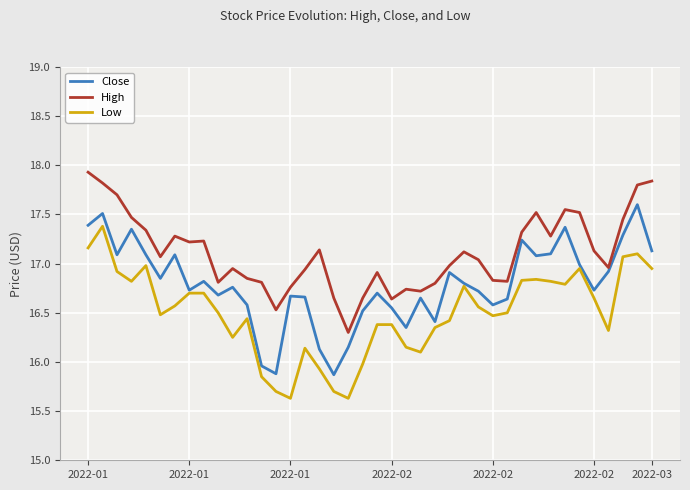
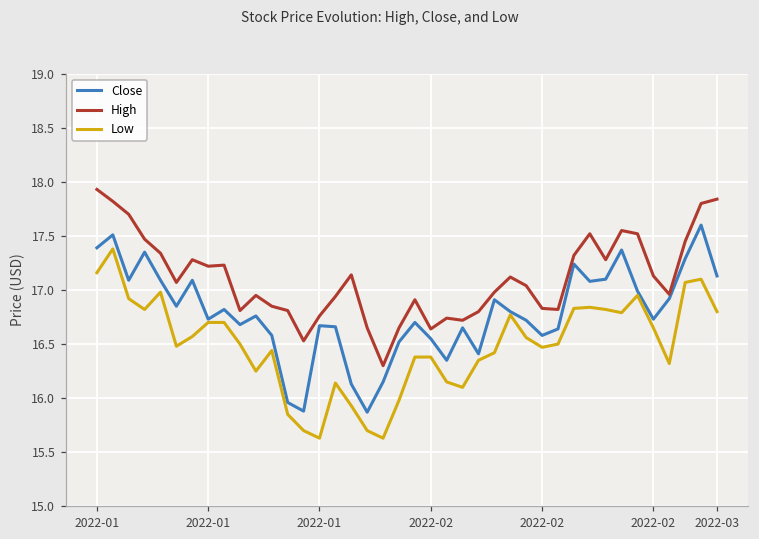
  {
    "Close": {
      "2022-03": 17.1
    },
    "High": {
      "2022-03": 17.8
    },
    "Low": {
-     "2022-03": 17.0
+     "2022-03": 16.8
    }
  }
